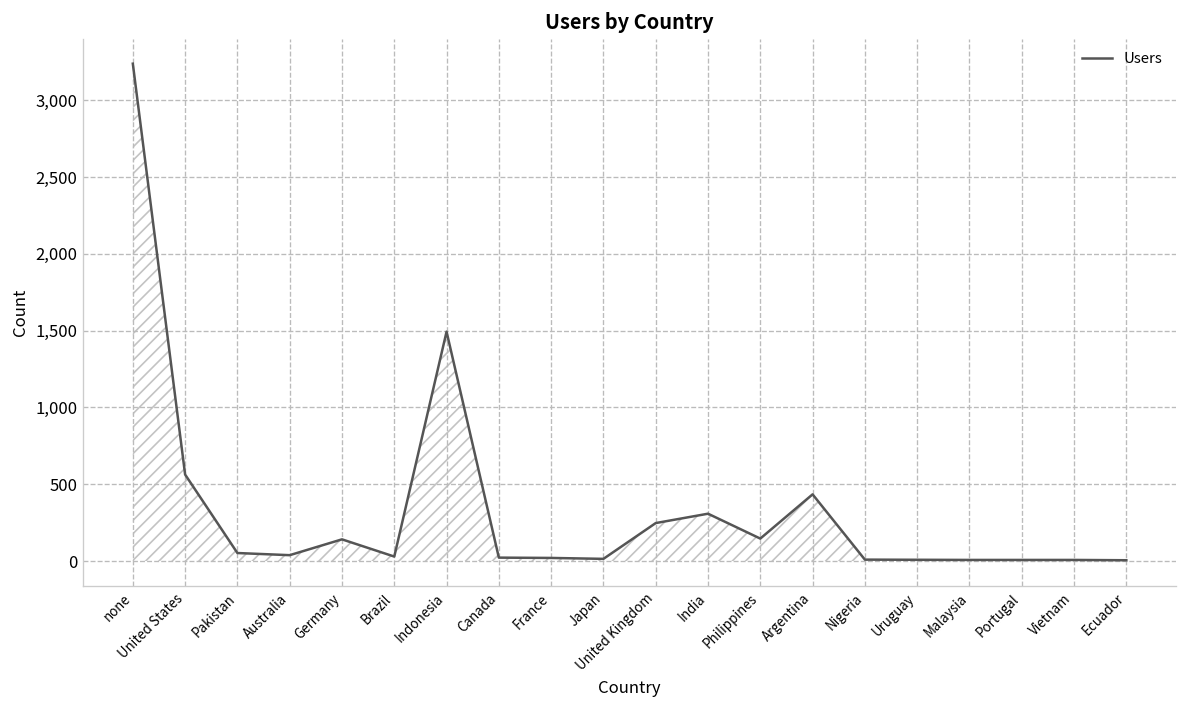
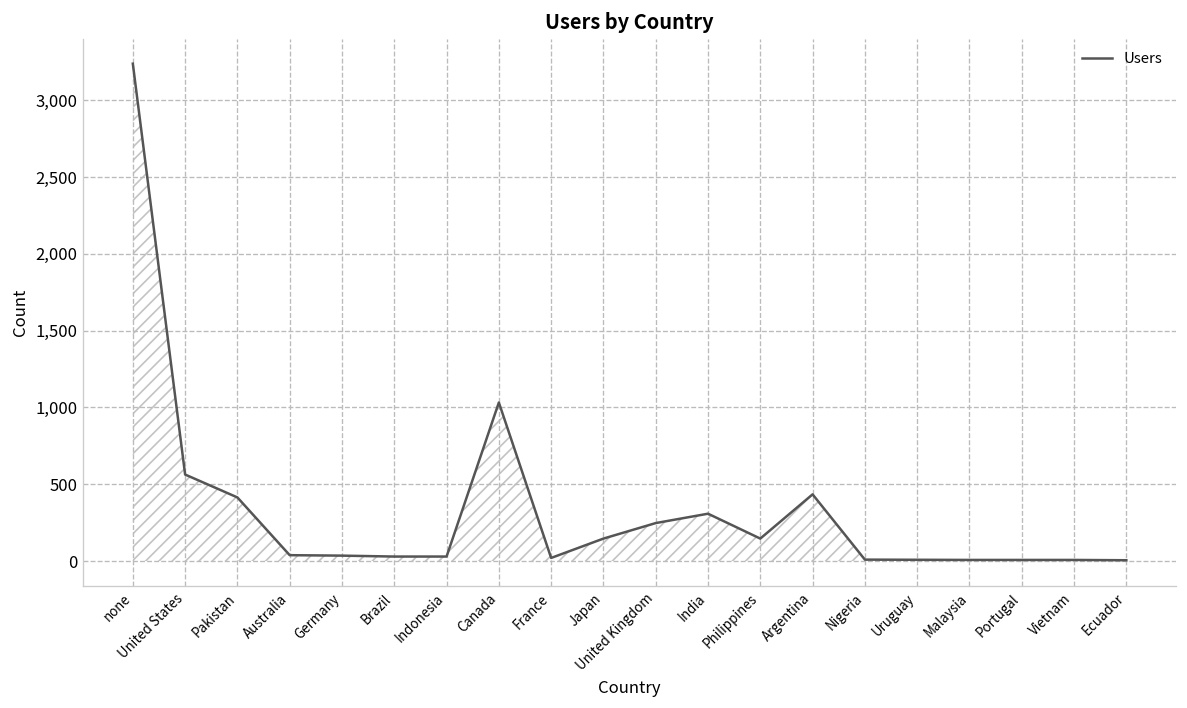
  {
    "none": "3,240",
    "United States": "560",
-   "Pakistan": "50",
+   "Pakistan": "410",
    "Australia": "40",
-   "Germany": "140",
+   "Germany": "40",
    "Brazil": "30",
-   "Indonesia": "1,490",
-   "Canada": "20",
+   "Indonesia": "30",
+   "Canada": "1,030",
    "France": "20",
-   "Japan": "10",
+   "Japan": "150",
    "United Kingdom": "250",
    "India": "310",
    "Philippines": "150",
    "Argentina": "430",
    "Nigeria": "10",
    "Uruguay": "10",
    "Malaysia": "10",
    "Portugal": "10",
    "Vietnam": "10",
    "Ecuador": "10"
  }
